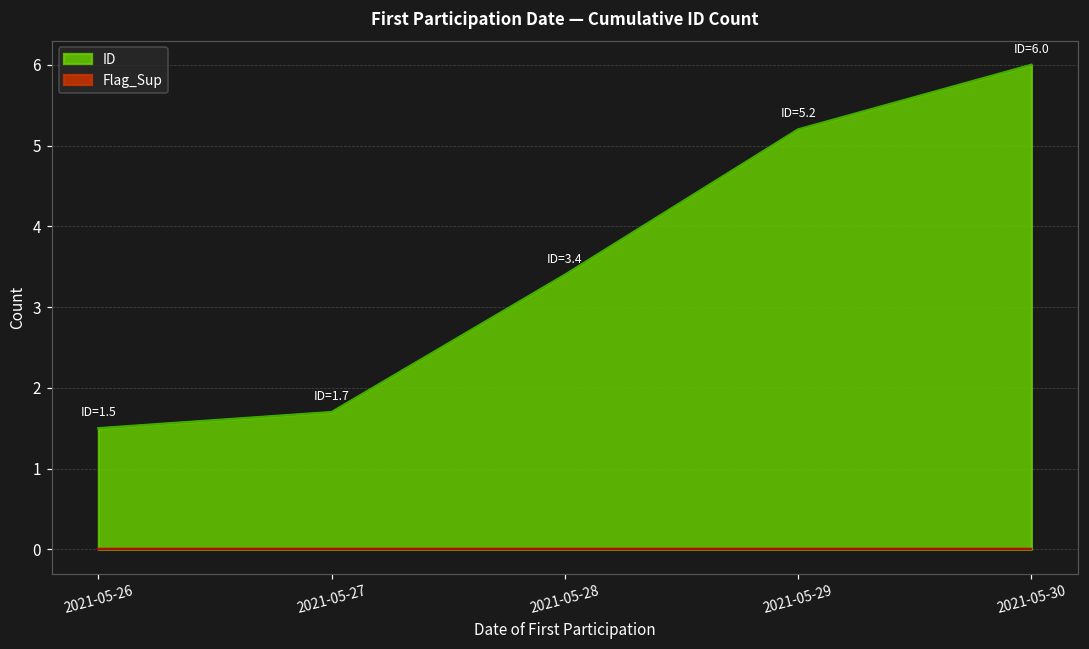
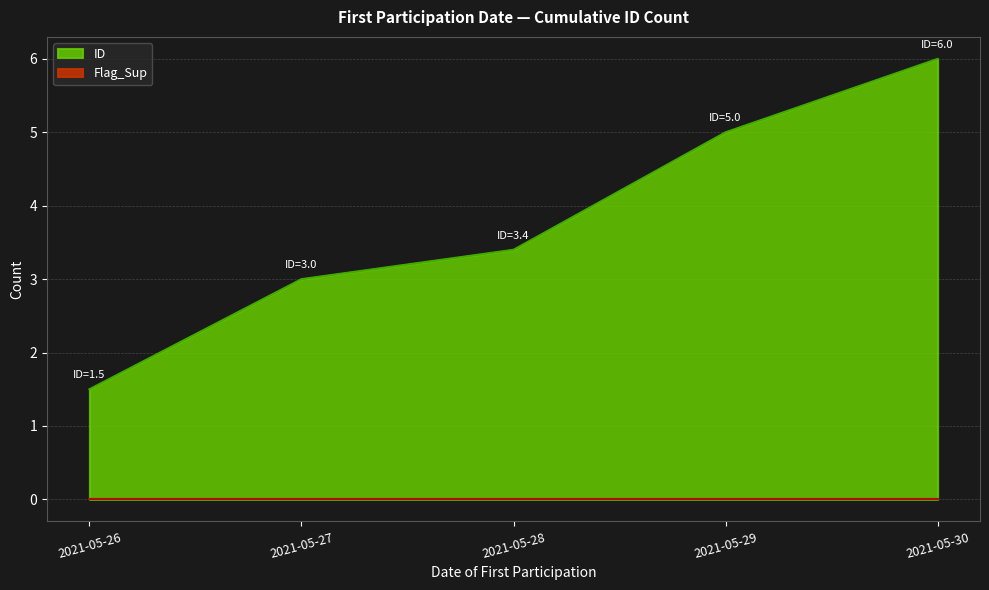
  {
    "ID": {
      "2021-05-26": 1.5,
-     "2021-05-27": 1.7,
+     "2021-05-27": 3.0,
      "2021-05-28": 3.4,
-     "2021-05-29": 5.2,
+     "2021-05-29": 5.0,
      "2021-05-30": 6.0
    },
    "Flag_Sup": {
      "2021-05-26": 0.0,
      "2021-05-27": 0.0,
      "2021-05-28": 0.0,
      "2021-05-29": 0.0,
      "2021-05-30": 0.0
    }
  }
